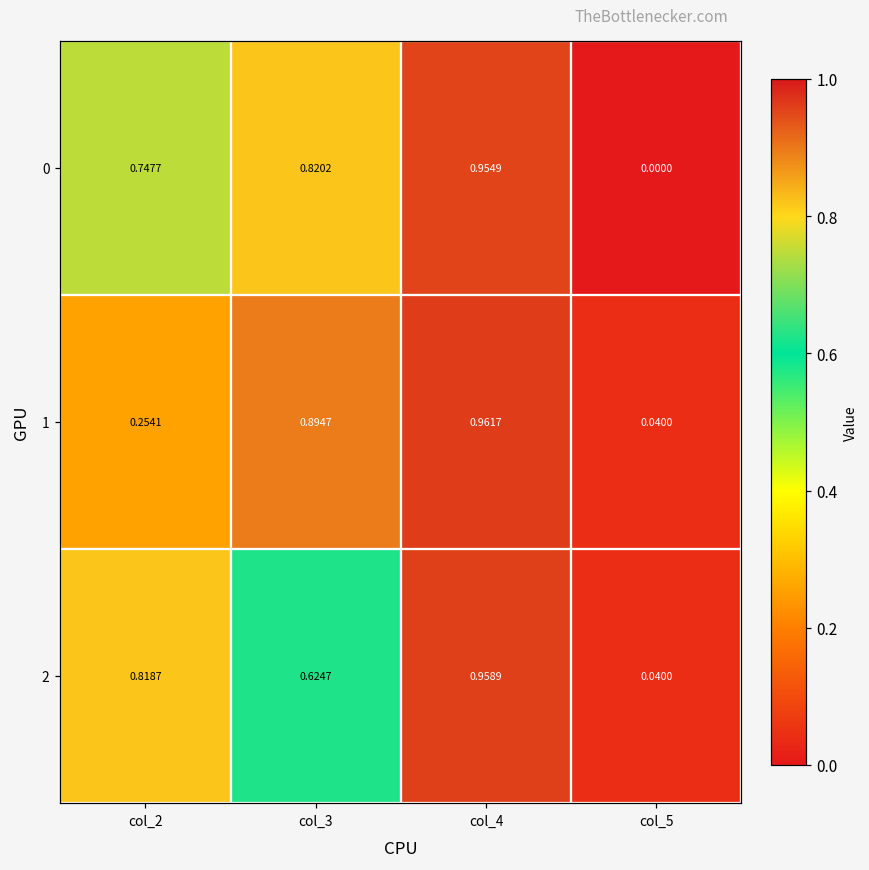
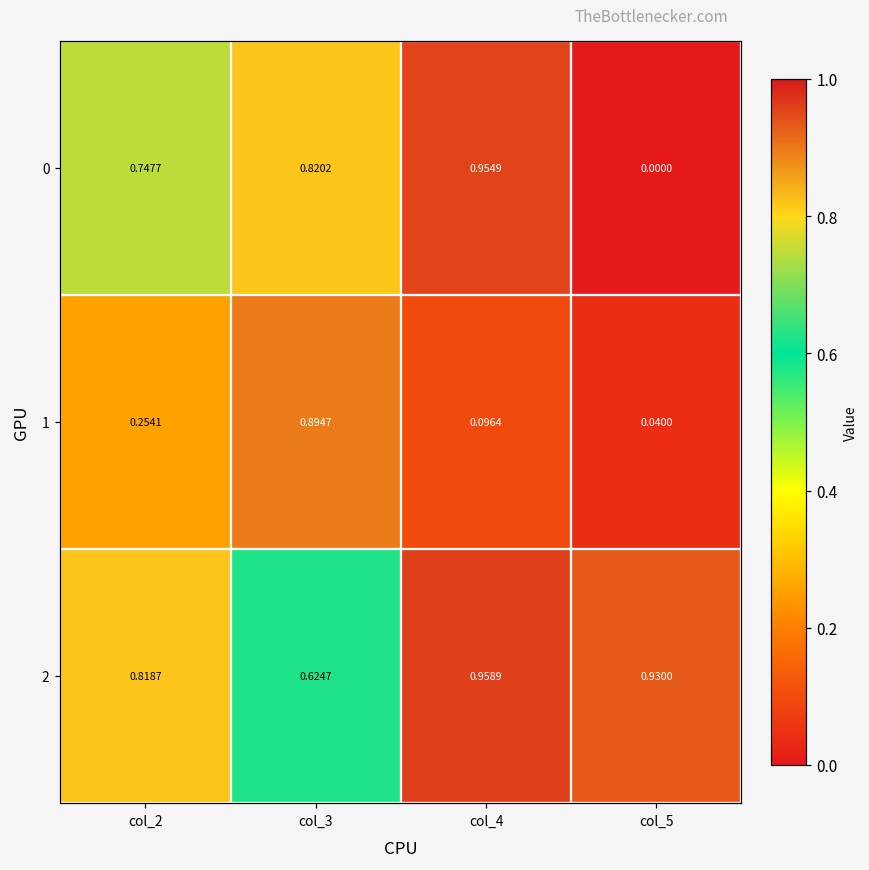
  {
    "0": {
      "col_2": 0.7477,
      "col_3": 0.8202,
      "col_4": 0.9549,
      "col_5": 0.0000
    },
    "1": {
      "col_2": 0.2541,
      "col_3": 0.8947,
-     "col_4": 0.9617,
+     "col_4": 0.0964,
      "col_5": 0.0400
    },
    "2": {
      "col_2": 0.8187,
      "col_3": 0.6247,
      "col_4": 0.9589,
-     "col_5": 0.0400
+     "col_5": 0.9300
    }
  }
